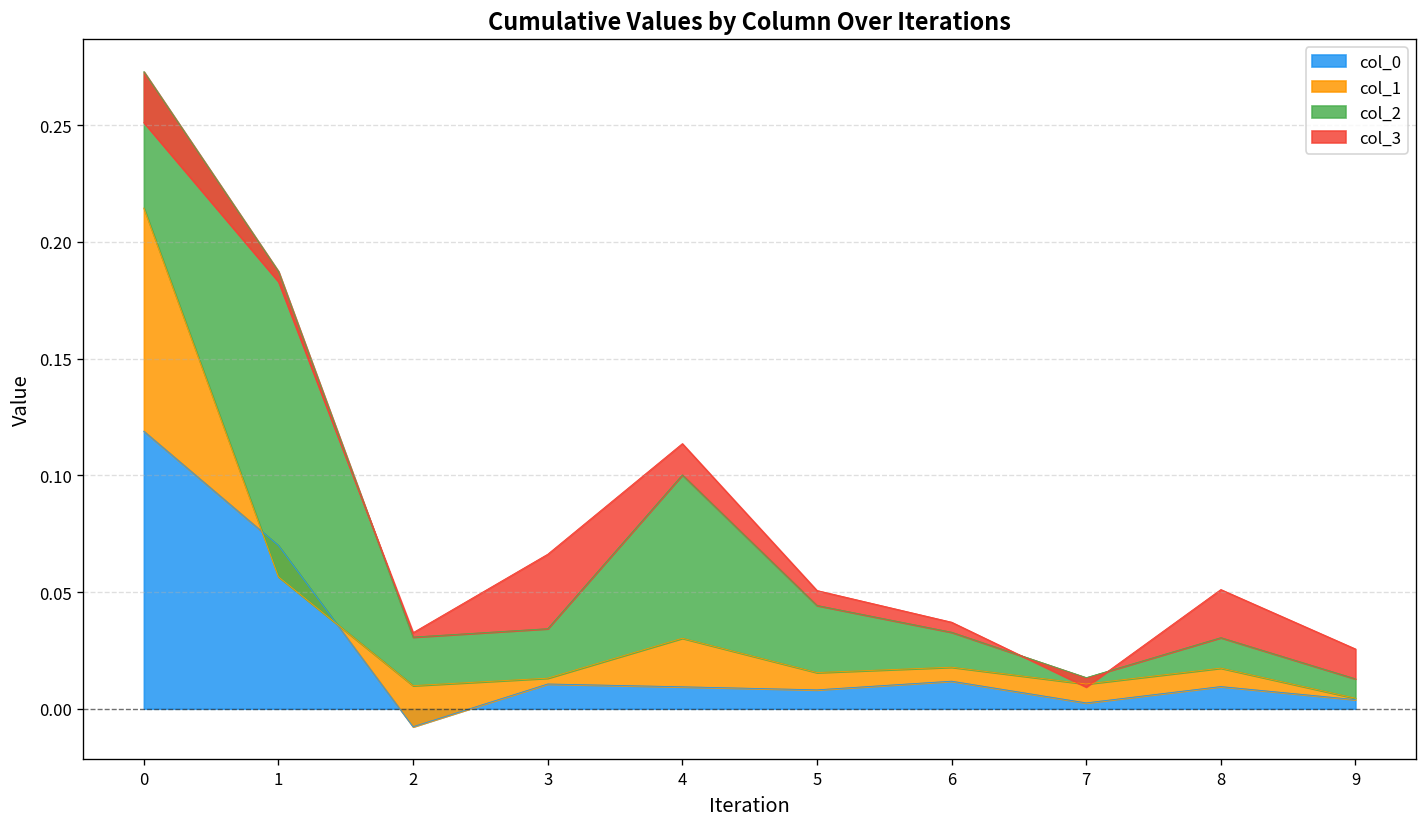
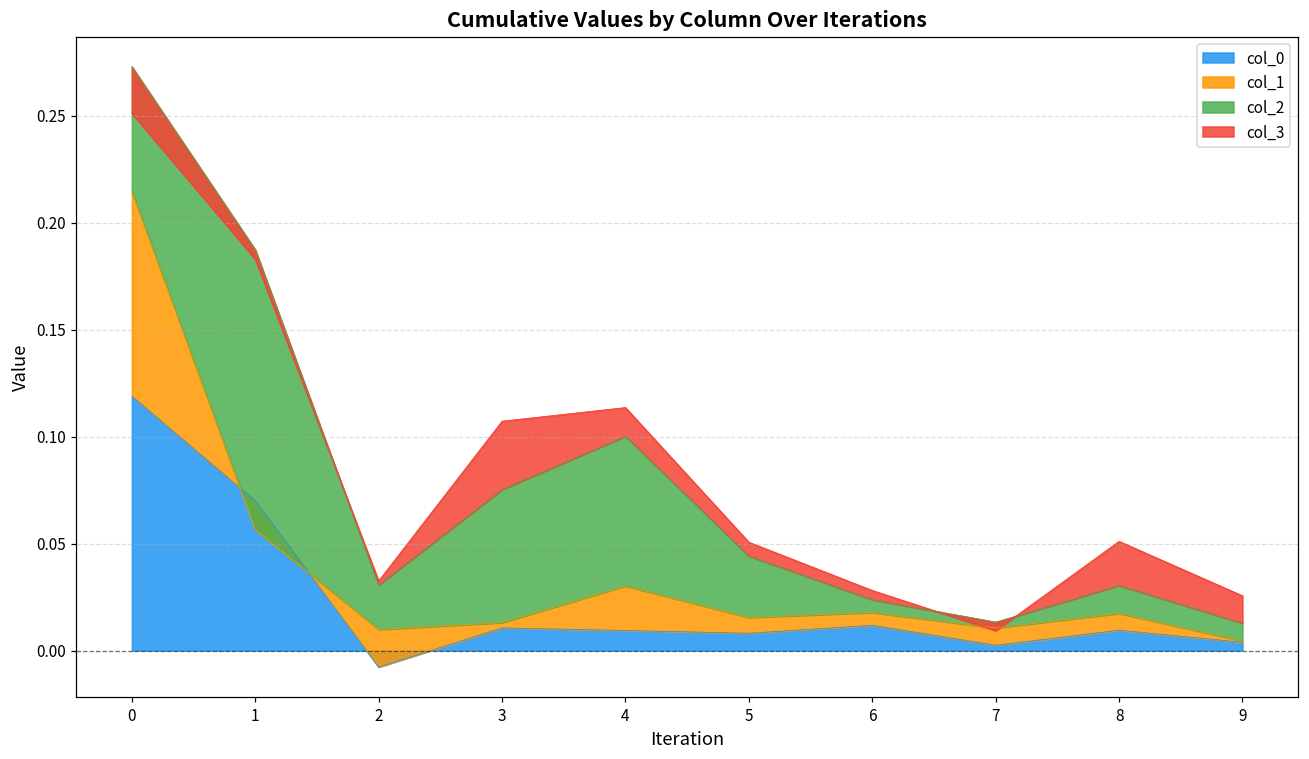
  {
    "col_2": {
      "2": 0.021,
-     "3": 0.021,
+     "3": 0.062,
      "4": 0.070,
      "5": 0.029,
-     "6": 0.015,
+     "6": 0.006,
      "8": 0.013,
      "9": 0.008
    }
  }
